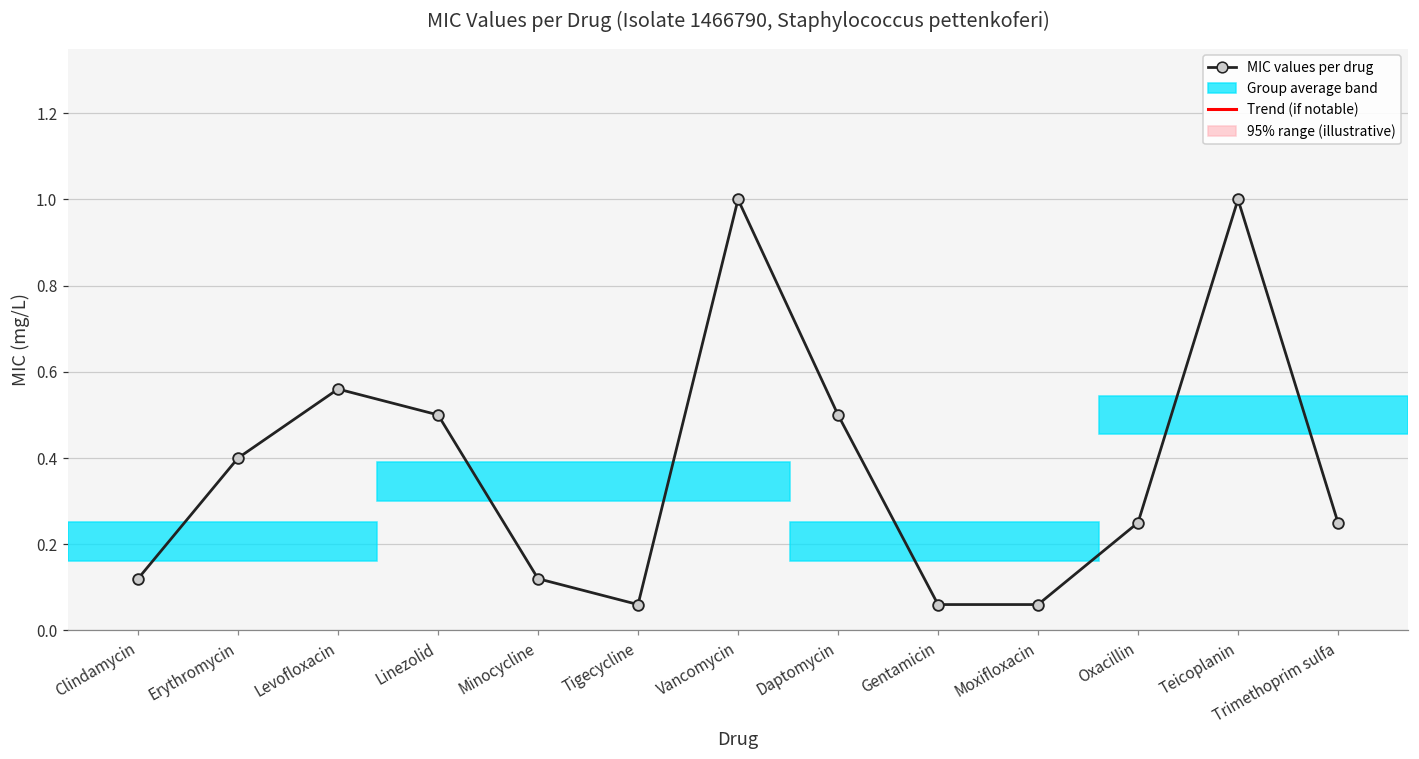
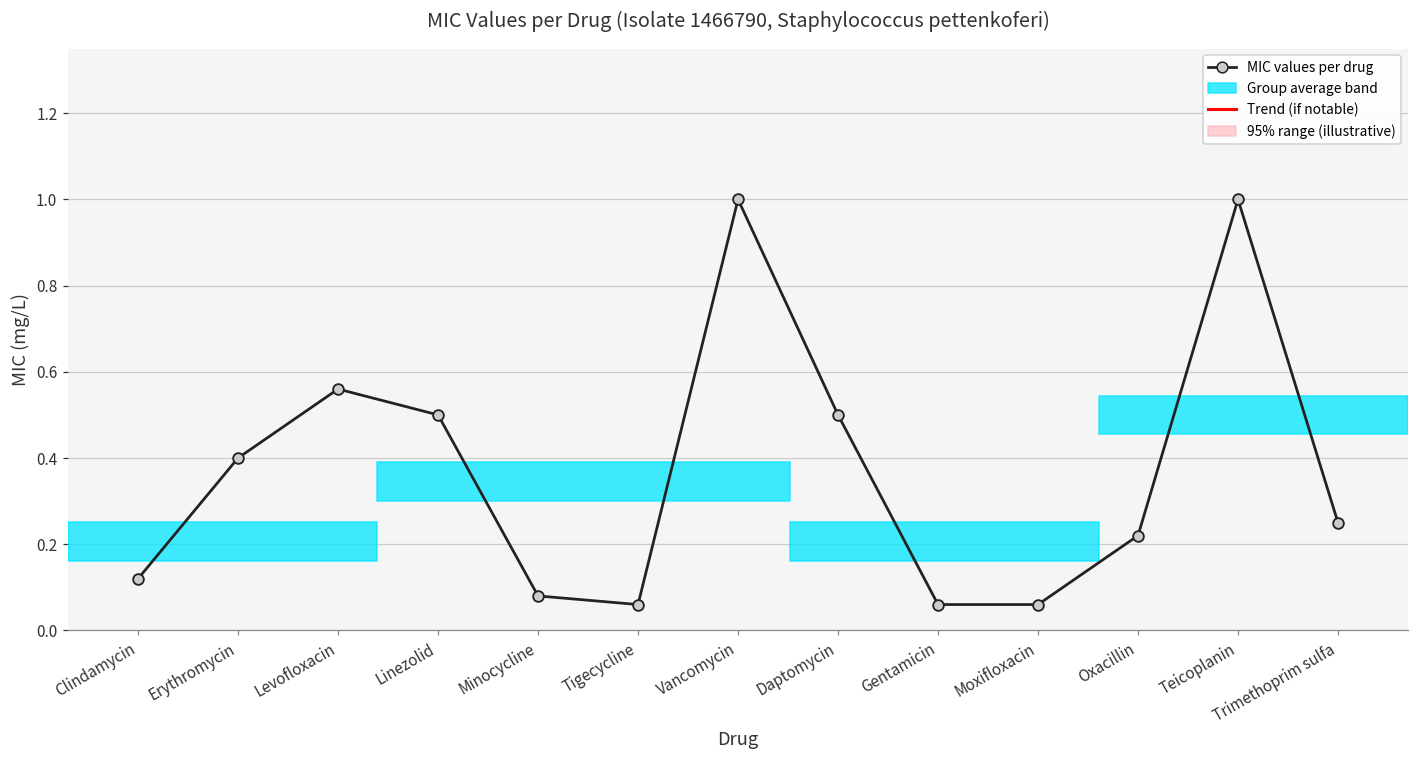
  {
    "Clindamycin": 0.12,
    "Erythromycin": 0.40,
    "Levofloxacin": 0.56,
    "Linezolid": 0.50,
-   "Minocycline": 0.12,
+   "Minocycline": 0.08,
    "Tigecycline": 0.06,
    "Vancomycin": 1.00,
    "Daptomycin": 0.50,
    "Gentamicin": 0.06,
    "Moxifloxacin": 0.06,
-   "Oxacillin": 0.25,
+   "Oxacillin": 0.22,
    "Teicoplanin": 1.00,
    "Trimethoprim sulfa": 0.25
  }
